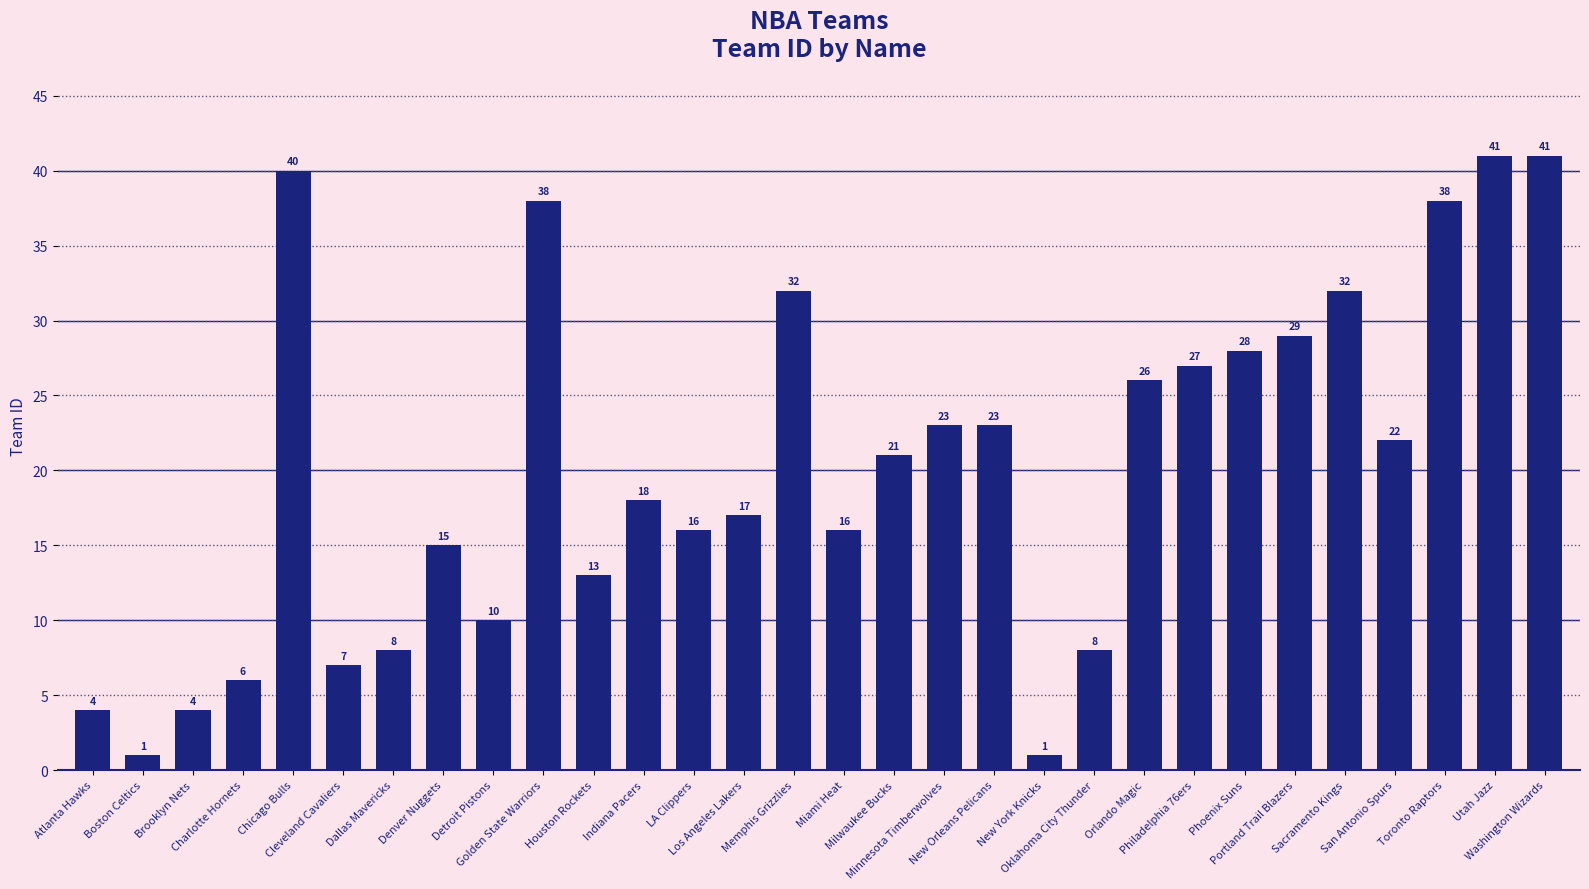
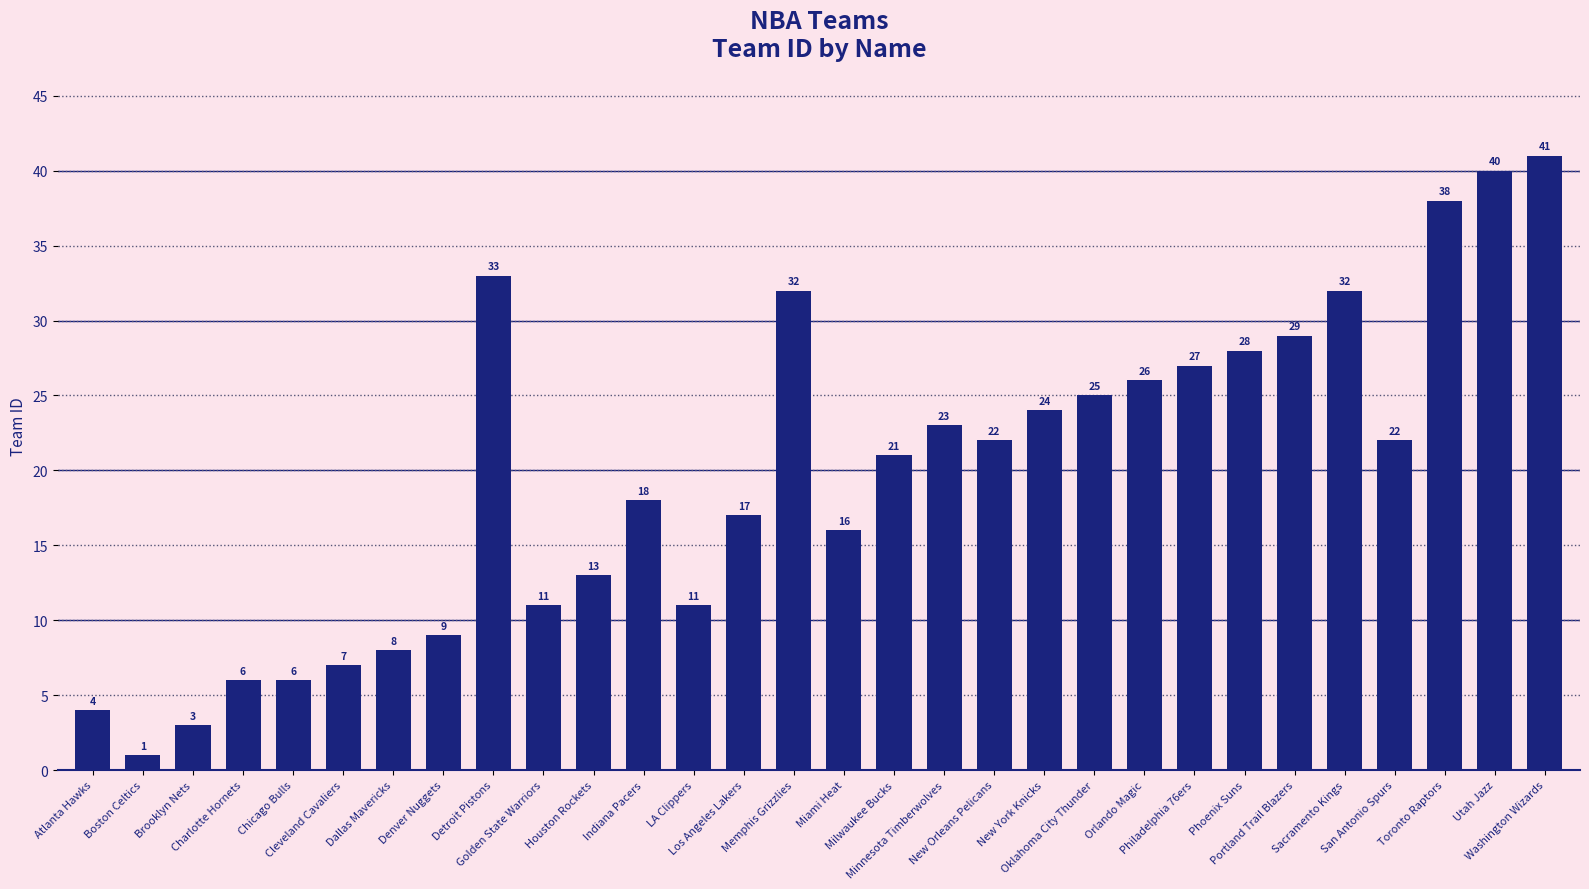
  {
    "Atlanta Hawks": 4,
    "Boston Celtics": 1,
-   "Brooklyn Nets": 4,
+   "Brooklyn Nets": 3,
    "Charlotte Hornets": 6,
-   "Chicago Bulls": 40,
+   "Chicago Bulls": 6,
    "Cleveland Cavaliers": 7,
    "Dallas Mavericks": 8,
-   "Denver Nuggets": 15,
-   "Detroit Pistons": 10,
-   "Golden State Warriors": 38,
+   "Denver Nuggets": 9,
+   "Detroit Pistons": 33,
+   "Golden State Warriors": 11,
    "Houston Rockets": 13,
    "Indiana Pacers": 18,
-   "LA Clippers": 16,
+   "LA Clippers": 11,
    "Los Angeles Lakers": 17,
    "Memphis Grizzlies": 32,
    "Miami Heat": 16,
    "Milwaukee Bucks": 21,
    "Minnesota Timberwolves": 23,
-   "New Orleans Pelicans": 23,
-   "New York Knicks": 1,
-   "Oklahoma City Thunder": 8,
+   "New Orleans Pelicans": 22,
+   "New York Knicks": 24,
+   "Oklahoma City Thunder": 25,
    "Orlando Magic": 26,
    "Philadelphia 76ers": 27,
    "Phoenix Suns": 28,
    "Portland Trail Blazers": 29,
    "Sacramento Kings": 32,
    "San Antonio Spurs": 22,
    "Toronto Raptors": 38,
-   "Utah Jazz": 41,
+   "Utah Jazz": 40,
    "Washington Wizards": 41
  }
